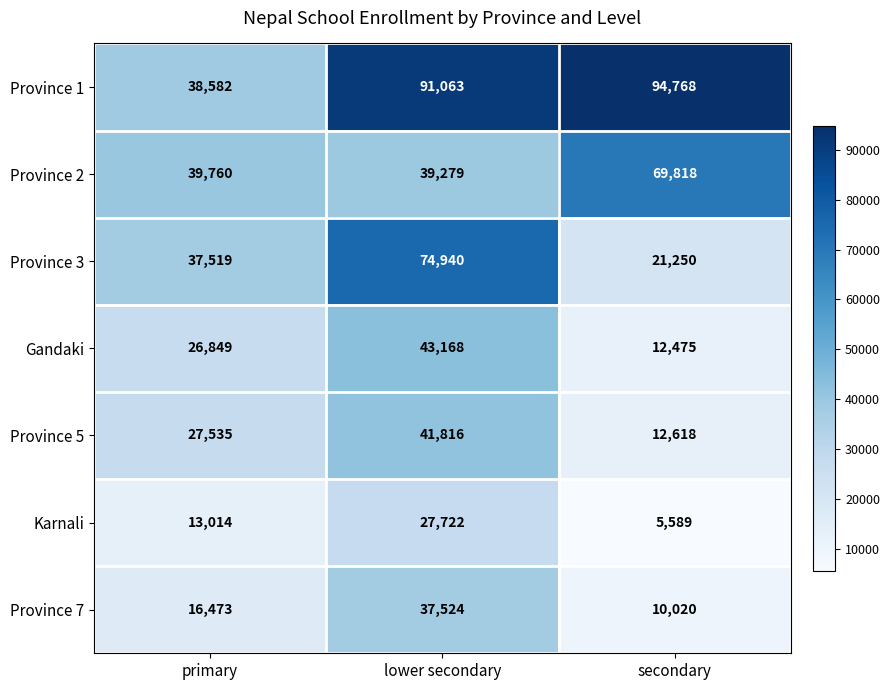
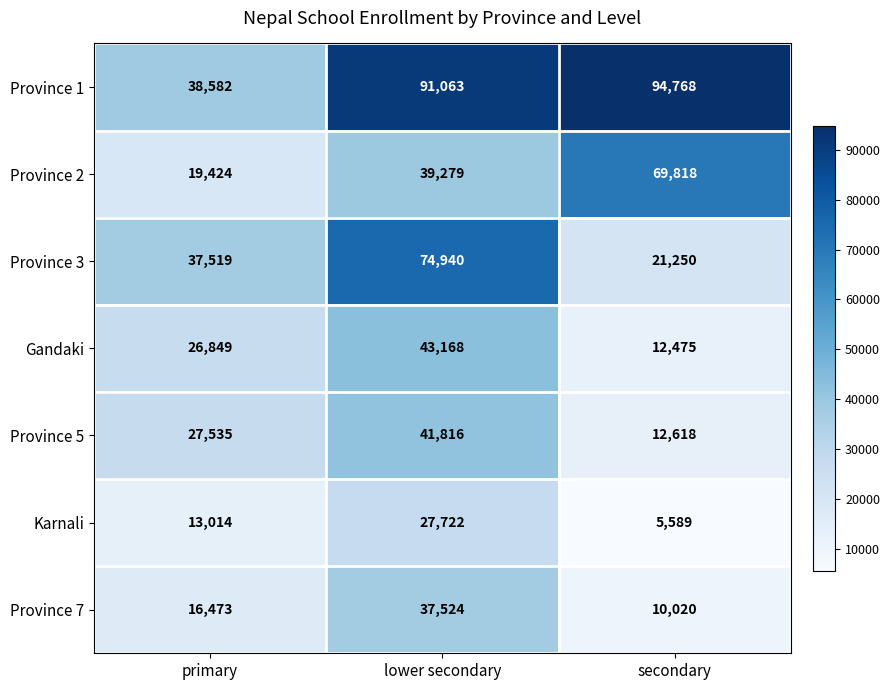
  {
    "Province 1": {
      "primary": "38,582",
      "lower secondary": "91,063",
      "secondary": "94,768"
    },
    "Province 2": {
-     "primary": "39,760",
+     "primary": "19,424",
      "lower secondary": "39,279",
      "secondary": "69,818"
    },
    "Province 3": {
      "primary": "37,519",
      "lower secondary": "74,940",
      "secondary": "21,250"
    },
    "Gandaki": {
      "primary": "26,849",
      "lower secondary": "43,168",
      "secondary": "12,475"
    },
    "Province 5": {
      "primary": "27,535",
      "lower secondary": "41,816",
      "secondary": "12,618"
    },
    "Karnali": {
      "primary": "13,014",
      "lower secondary": "27,722",
      "secondary": "5,589"
    },
    "Province 7": {
      "primary": "16,473",
      "lower secondary": "37,524",
      "secondary": "10,020"
    }
  }
